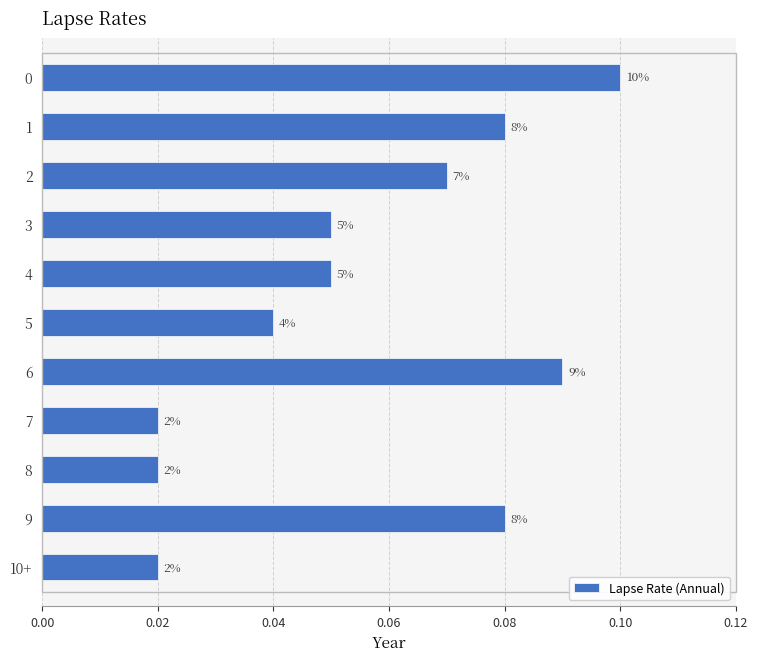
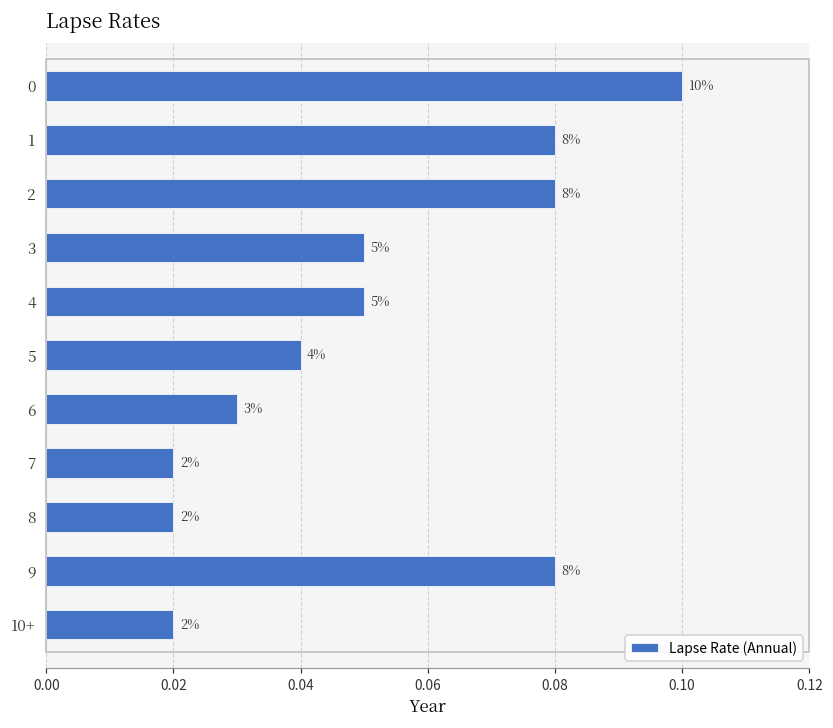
  {
    "0": "10%",
    "1": "8%",
-   "2": "7%",
+   "2": "8%",
    "3": "5%",
    "4": "5%",
    "5": "4%",
-   "6": "9%",
+   "6": "3%",
    "7": "2%",
    "8": "2%",
    "9": "8%",
    "10+": "2%"
  }
